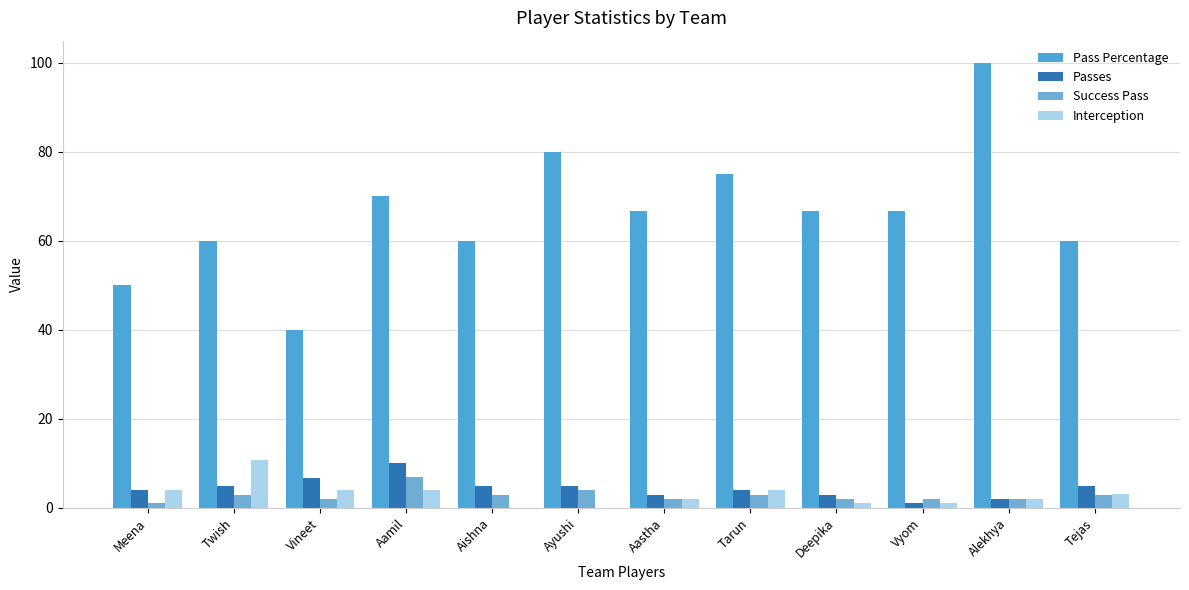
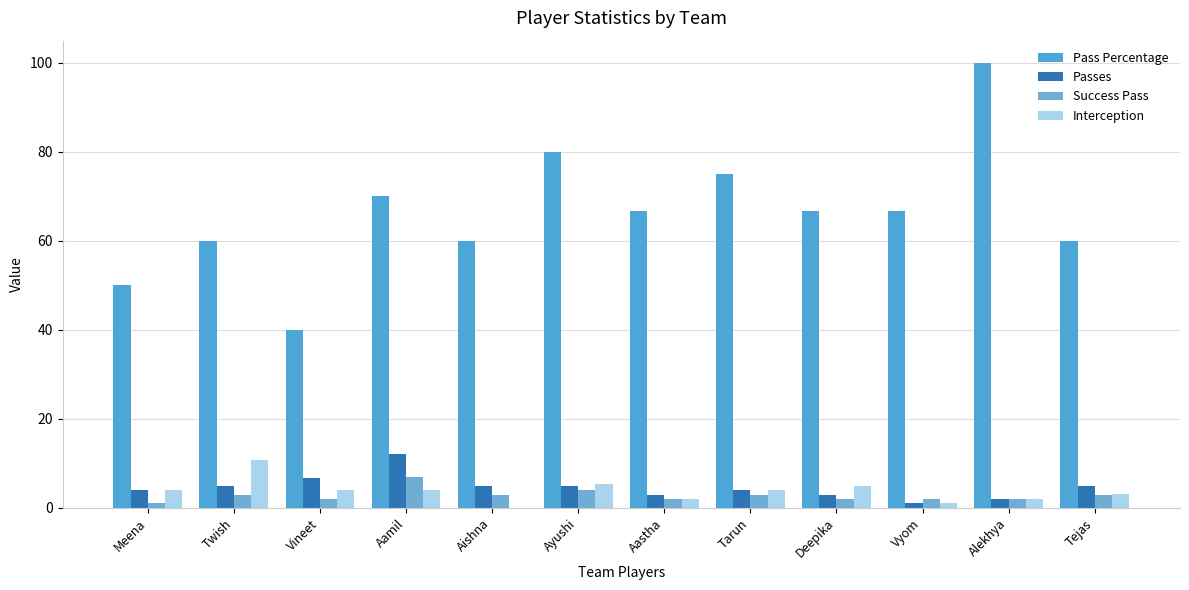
  {
    "Passes": {
      "Meena": 4,
      "Twish": 5,
      "Vineet": 7,
-     "Aamil": 10,
+     "Aamil": 12,
      "Aishna": 5,
      "Ayushi": 5,
      "Aastha": 3,
      "Tarun": 4,
      "Deepika": 3,
      "Vyom": 1,
      "Alekhya": 2,
      "Tejas": 5
    },
    "Interception": {
      "Meena": 4,
      "Twish": 11,
      "Vineet": 4,
      "Aamil": 4,
      "Aishna": 0,
-     "Ayushi": 0,
+     "Ayushi": 5,
      "Aastha": 2,
      "Tarun": 4,
-     "Deepika": 1,
+     "Deepika": 5,
      "Vyom": 1,
      "Alekhya": 2,
      "Tejas": 3
    }
  }
